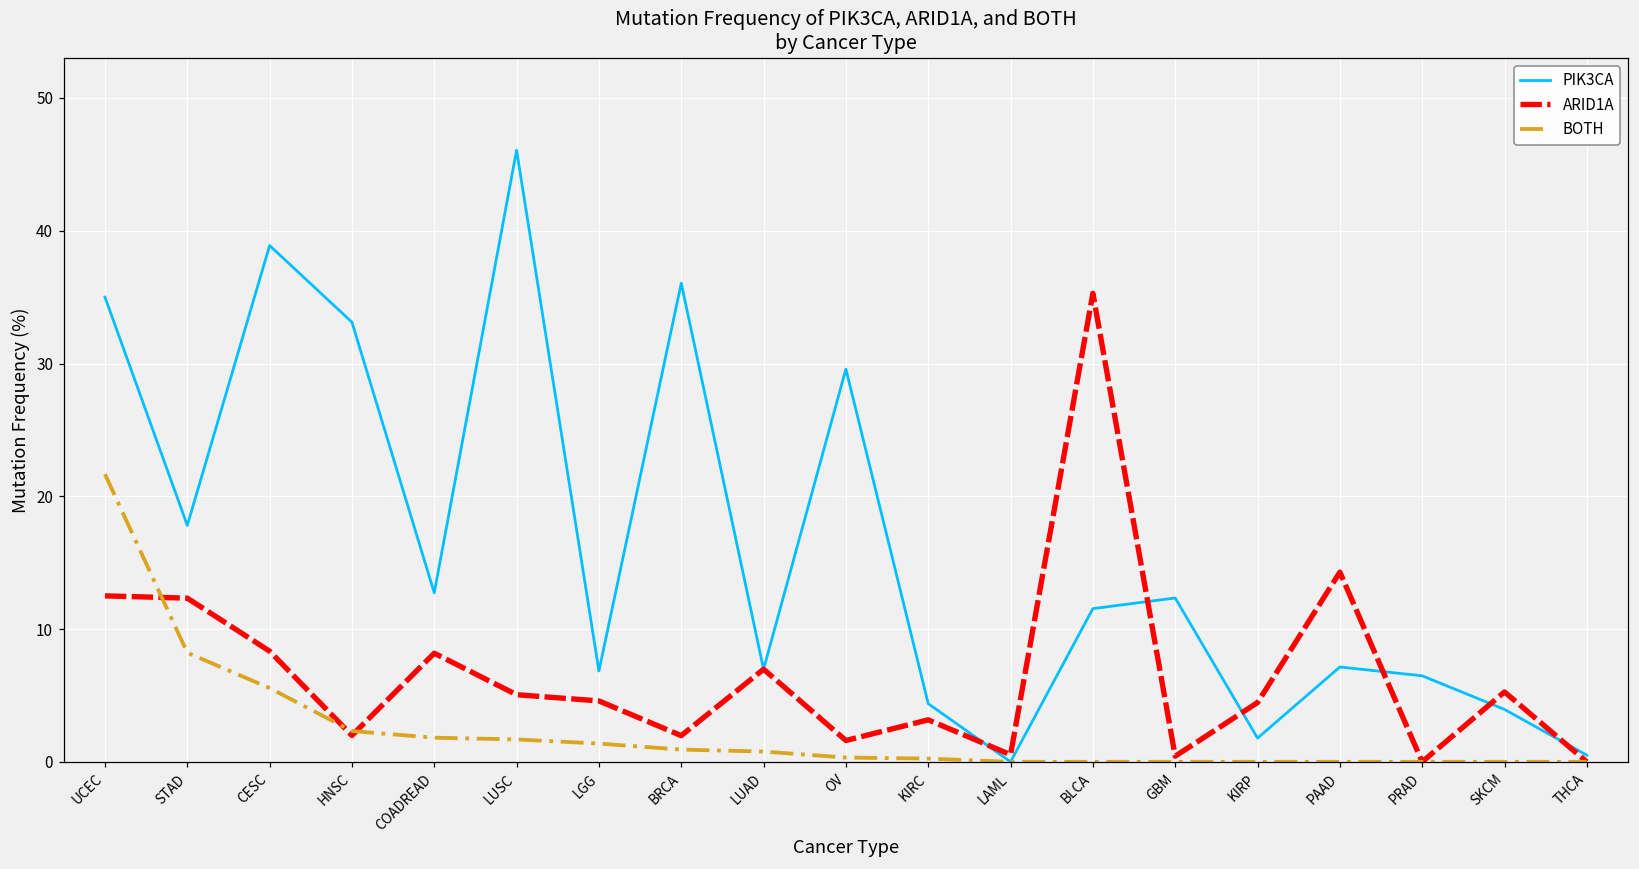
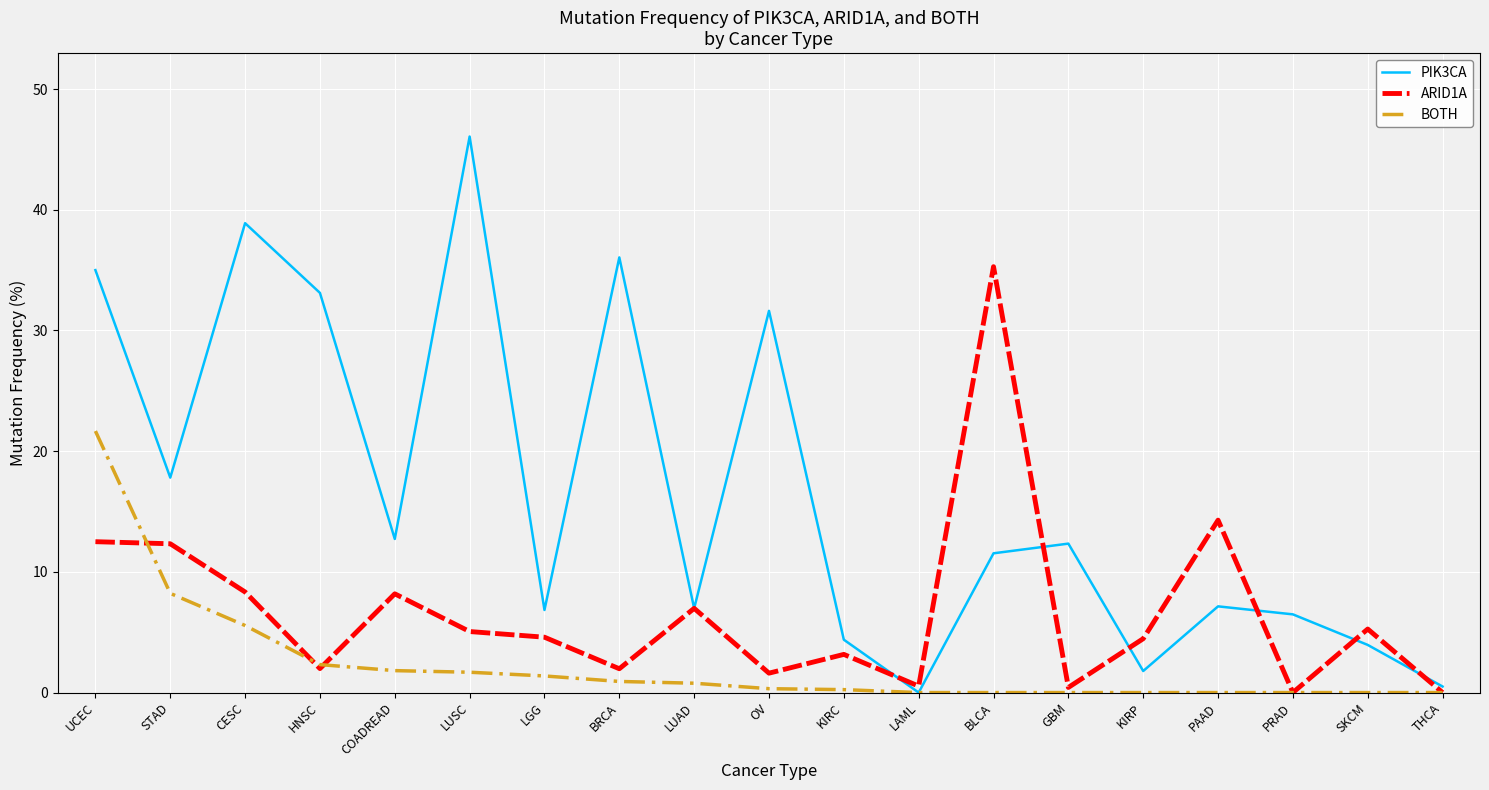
  {
    "PIK3CA": {
      "UCEC": 35.0,
      "STAD": 17.8,
      "CESC": 38.9,
      "HNSC": 33.1,
      "COADREAD": 12.7,
      "LUSC": 46.1,
      "LGG": 6.8,
      "BRCA": 36.1,
-     "OV": 29.6,
+     "OV": 31.6,
      "KIRC": 4.4,
      "BLCA": 11.5,
      "GBM": 12.3,
      "KIRP": 1.8,
      "PAAD": 7.1,
      "PRAD": 6.5,
      "SKCM": 3.9,
      "THCA": 0.5
    },
    "ARID1A": {
      "UCEC": 12.5,
      "STAD": 12.3,
      "CESC": 8.3,
      "HNSC": 2.0,
      "COADREAD": 8.2,
      "LUSC": 5.1,
      "LGG": 4.6,
      "BRCA": 2.0,
      "OV": 1.6,
      "KIRC": 3.2,
      "LAML": 0.5,
      "BLCA": 35.3,
      "GBM": 0.4,
      "KIRP": 4.5,
      "PAAD": 14.3,
      "SKCM": 5.3
    },
    "BOTH": {
      "UCEC": 21.7,
      "STAD": 8.2,
      "CESC": 5.6,
      "HNSC": 2.3,
      "COADREAD": 1.8,
      "LUSC": 1.7,
      "LGG": 1.4,
      "BRCA": 0.9,
      "LUAD": 0.8,
      "OV": 0.3,
      "KIRC": 0.2,
      "BLCA": 0.0,
      "GBM": 0.0,
      "KIRP": 0.0,
      "PAAD": 0.0,
      "SKCM": 0.0
    }
  }
